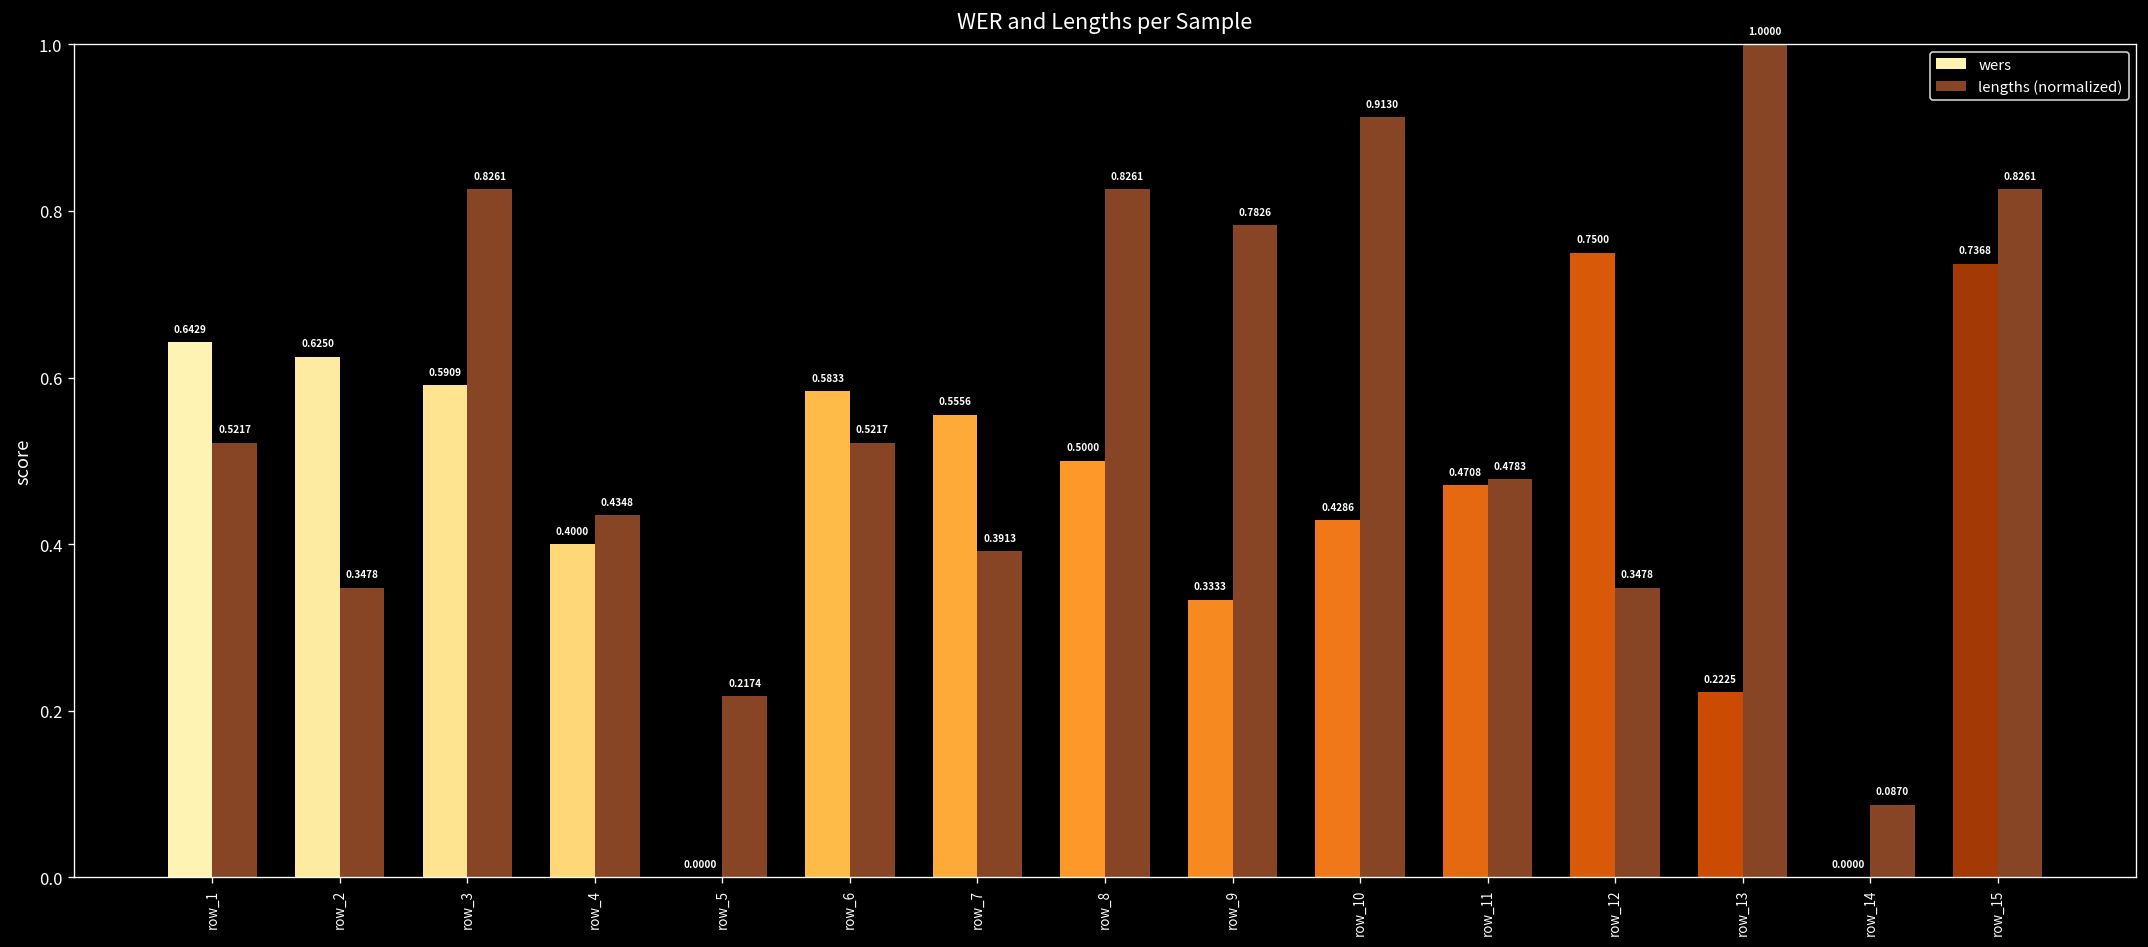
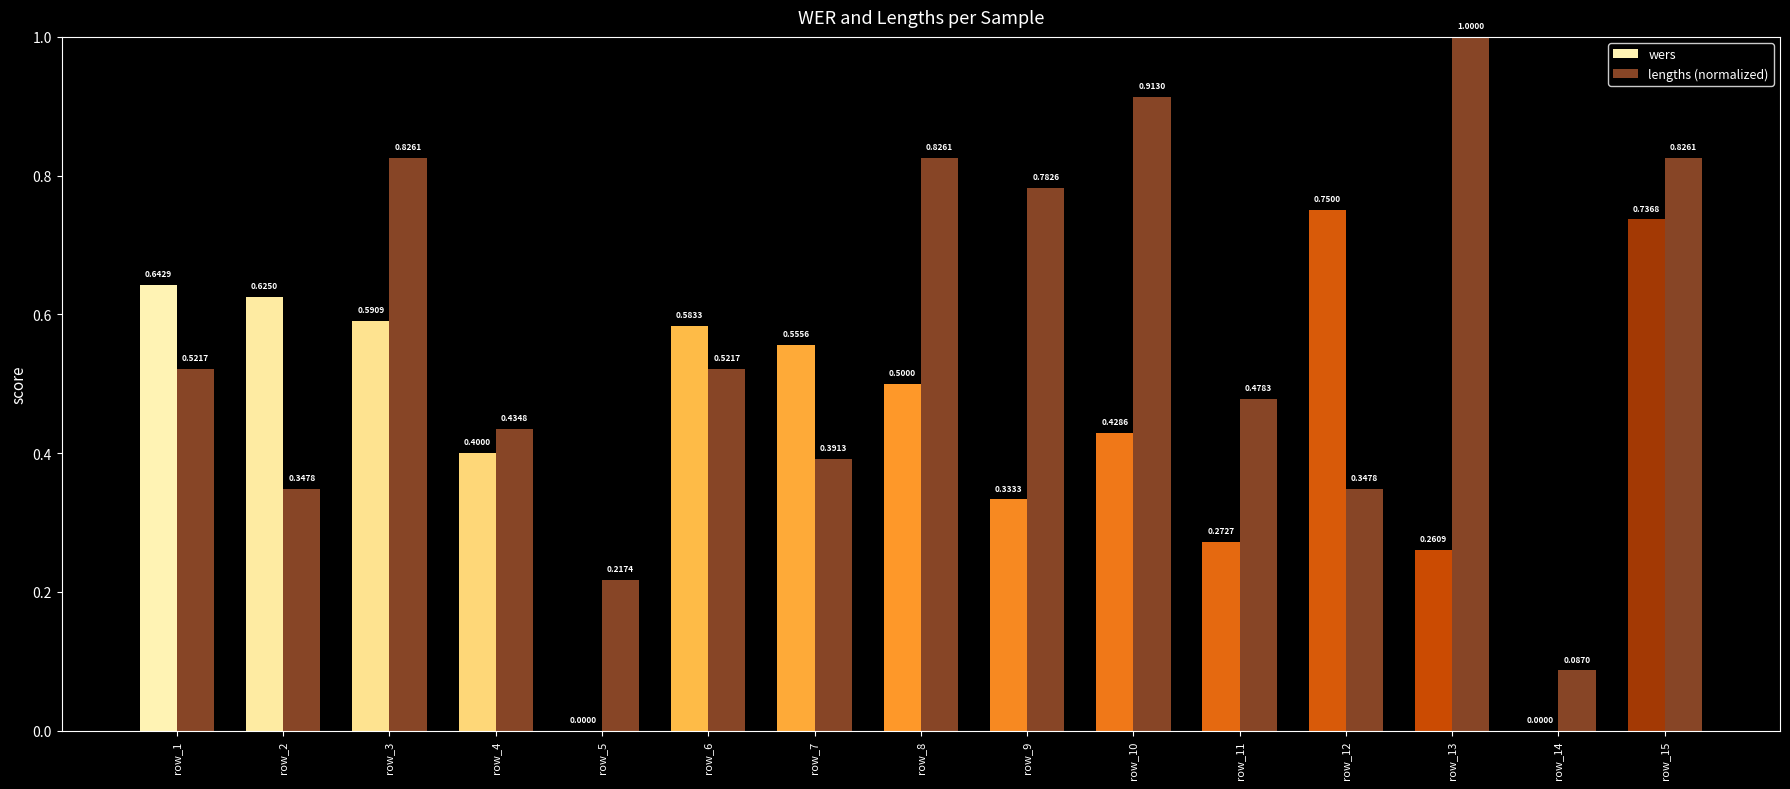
  {
    "wers": {
      "row_1": 0.6429,
      "row_2": 0.6250,
      "row_3": 0.5909,
      "row_4": 0.4000,
      "row_5": 0.0000,
      "row_6": 0.5833,
      "row_7": 0.5556,
      "row_8": 0.5000,
      "row_9": 0.3333,
      "row_10": 0.4286,
-     "row_11": 0.4708,
+     "row_11": 0.2727,
      "row_12": 0.7500,
-     "row_13": 0.2225,
+     "row_13": 0.2609,
      "row_14": 0.0000,
      "row_15": 0.7368
    },
    "lengths (normalized)": {
      "row_1": 0.5217,
      "row_2": 0.3478,
      "row_3": 0.8261,
      "row_4": 0.4348,
      "row_5": 0.2174,
      "row_6": 0.5217,
      "row_7": 0.3913,
      "row_8": 0.8261,
      "row_9": 0.7826,
      "row_10": 0.9130,
      "row_11": 0.4783,
      "row_12": 0.3478,
      "row_13": 1.0000,
      "row_14": 0.0870,
      "row_15": 0.8261
    }
  }
